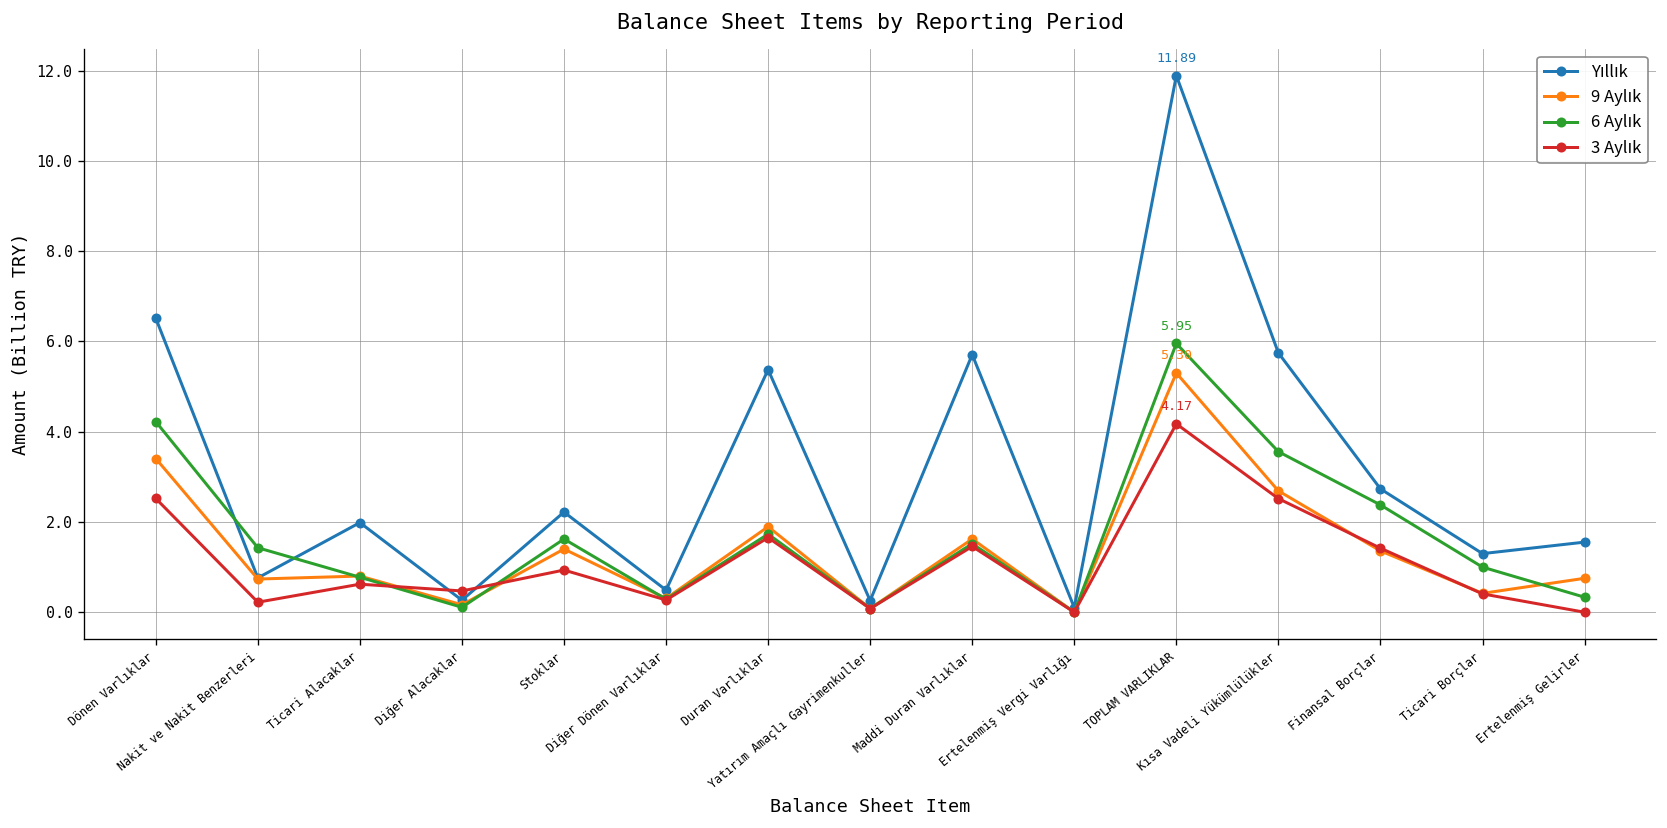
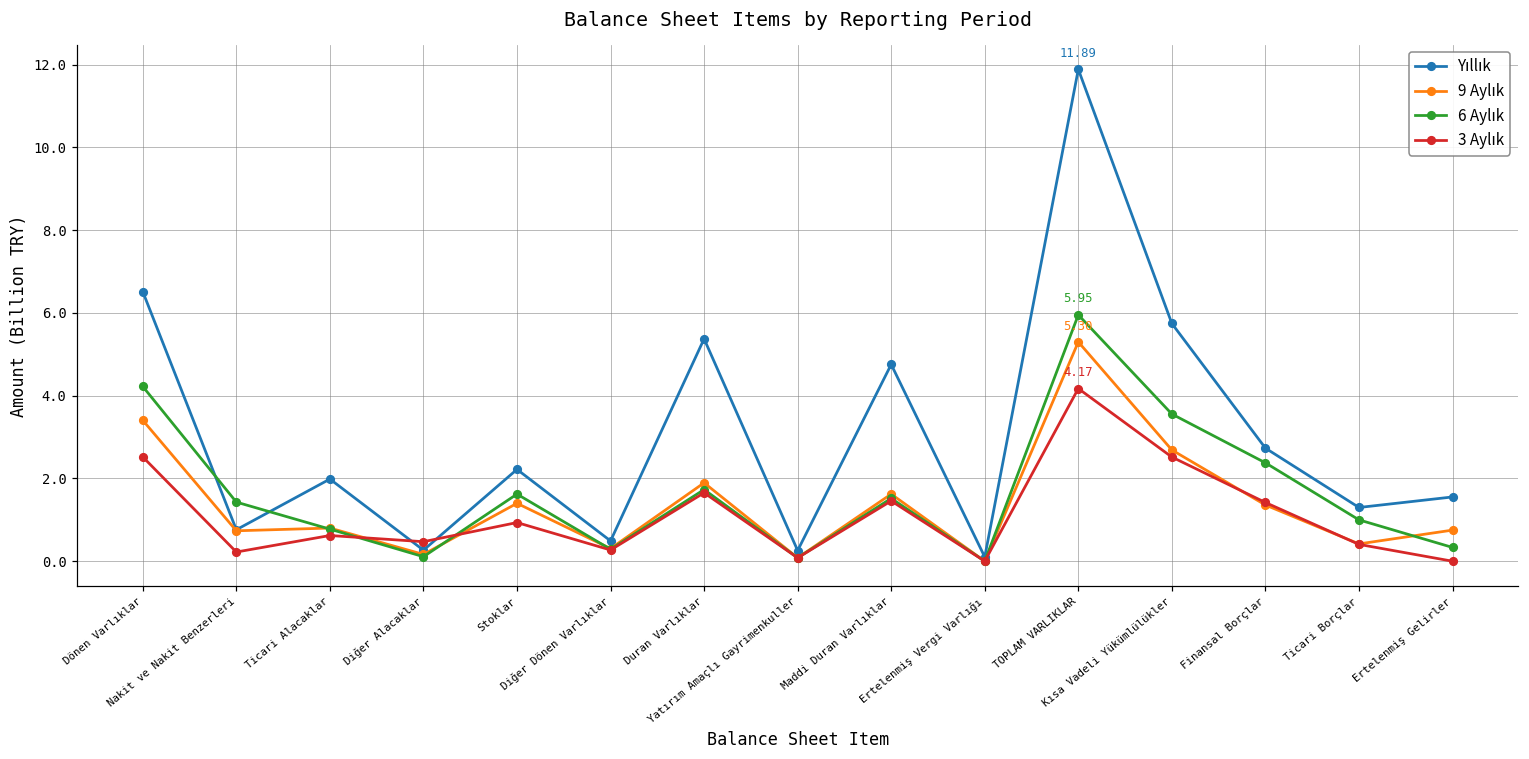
  {
    "Yıllık": {
      "Dönen Varlıklar": 6.5,
      "Ticari Alacaklar": 2.0,
      "Diğer Alacaklar": 0.3,
      "Stoklar": 2.2,
      "Diğer Dönen Varlıklar": 0.5,
      "Duran Varlıklar": 5.4,
      "Yatırım Amaçlı Gayrimenkuller": 0.3,
-     "Maddi Duran Varlıklar": 5.7,
+     "Maddi Duran Varlıklar": 4.8,
      "Ertelenmiş Vergi Varlığı": 0.1,
      "Kısa Vadeli Yükümlülükler": 5.7,
      "Finansal Borçlar": 2.7,
      "Ticari Borçlar": 1.3,
      "Ertelenmiş Gelirler": 1.6
    },
    "9 Aylık": {
      "TOPLAM VARLIKLAR": 5.30
    },
    "6 Aylık": {
      "TOPLAM VARLIKLAR": 5.95
    },
    "3 Aylık": {
      "TOPLAM VARLIKLAR": 4.17
    }
  }
